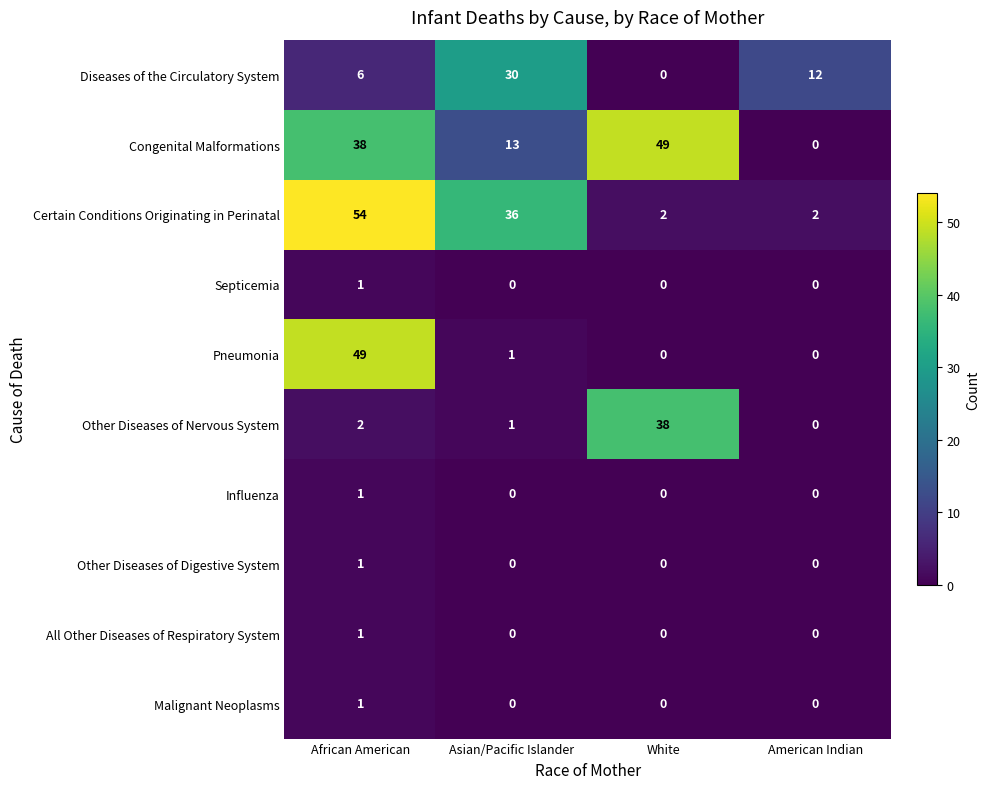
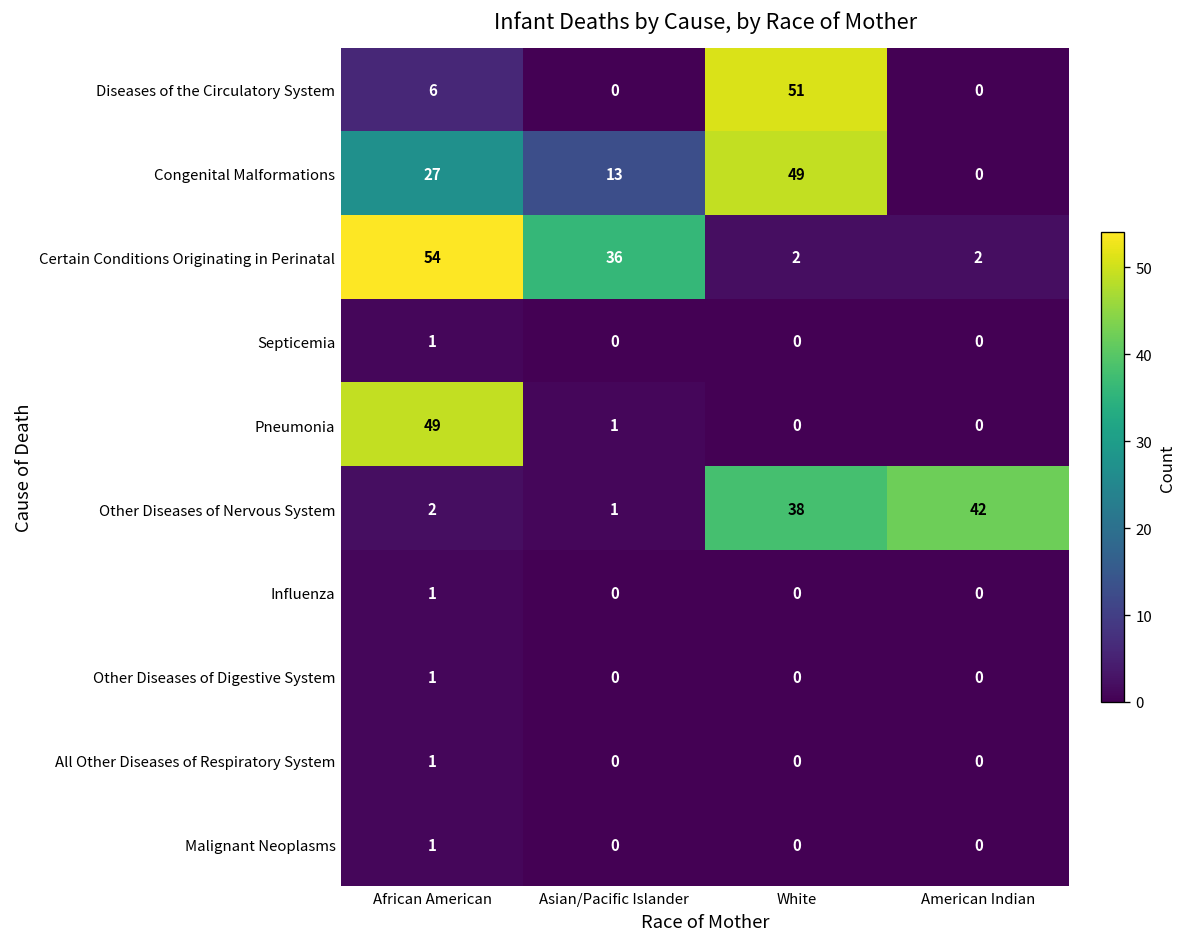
  {
    "Diseases of the Circulatory System": {
      "African American": 6,
-     "Asian/Pacific Islander": 30,
-     "White": 0,
-     "American Indian": 12
+     "Asian/Pacific Islander": 0,
+     "White": 51,
+     "American Indian": 0
    },
    "Congenital Malformations": {
-     "African American": 38,
+     "African American": 27,
      "Asian/Pacific Islander": 13,
      "White": 49,
      "American Indian": 0
    },
    "Certain Conditions Originating in Perinatal": {
      "African American": 54,
      "Asian/Pacific Islander": 36,
      "White": 2,
      "American Indian": 2
    },
    "Septicemia": {
      "African American": 1,
      "Asian/Pacific Islander": 0,
      "White": 0,
      "American Indian": 0
    },
    "Pneumonia": {
      "African American": 49,
      "Asian/Pacific Islander": 1,
      "White": 0,
      "American Indian": 0
    },
    "Other Diseases of Nervous System": {
      "African American": 2,
      "Asian/Pacific Islander": 1,
      "White": 38,
-     "American Indian": 0
+     "American Indian": 42
    },
    "Influenza": {
      "African American": 1,
      "Asian/Pacific Islander": 0,
      "White": 0,
      "American Indian": 0
    },
    "Other Diseases of Digestive System": {
      "African American": 1,
      "Asian/Pacific Islander": 0,
      "White": 0,
      "American Indian": 0
    },
    "All Other Diseases of Respiratory System": {
      "African American": 1,
      "Asian/Pacific Islander": 0,
      "White": 0,
      "American Indian": 0
    },
    "Malignant Neoplasms": {
      "African American": 1,
      "Asian/Pacific Islander": 0,
      "White": 0,
      "American Indian": 0
    }
  }
